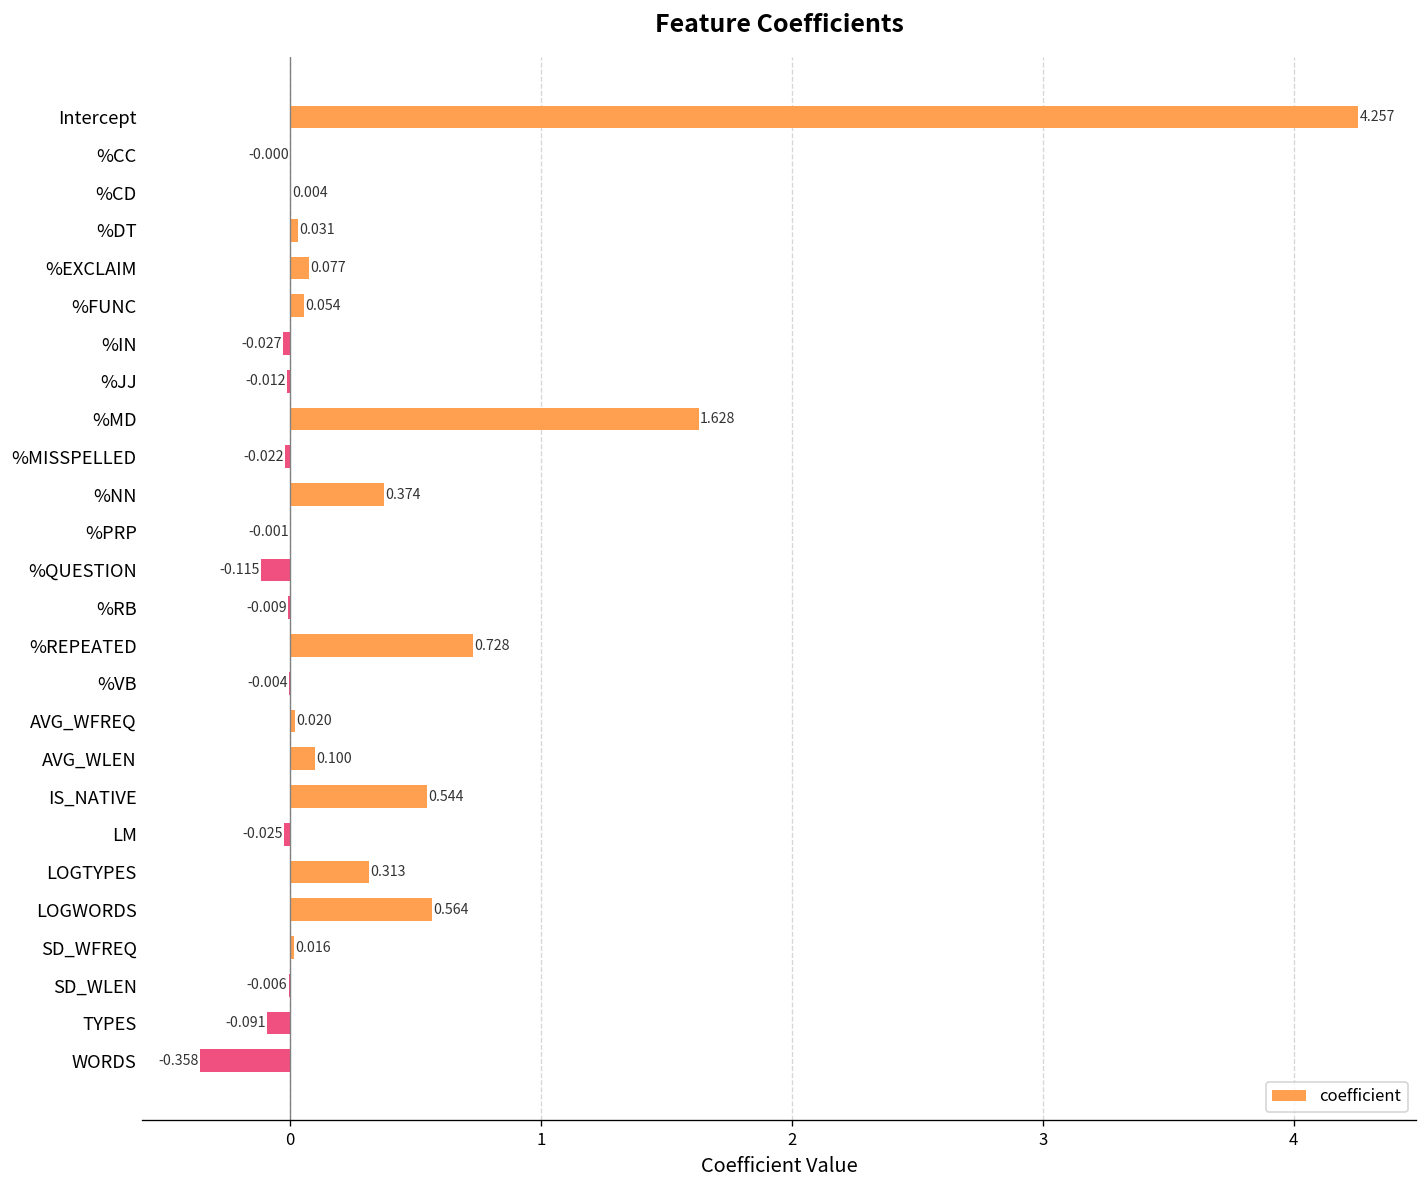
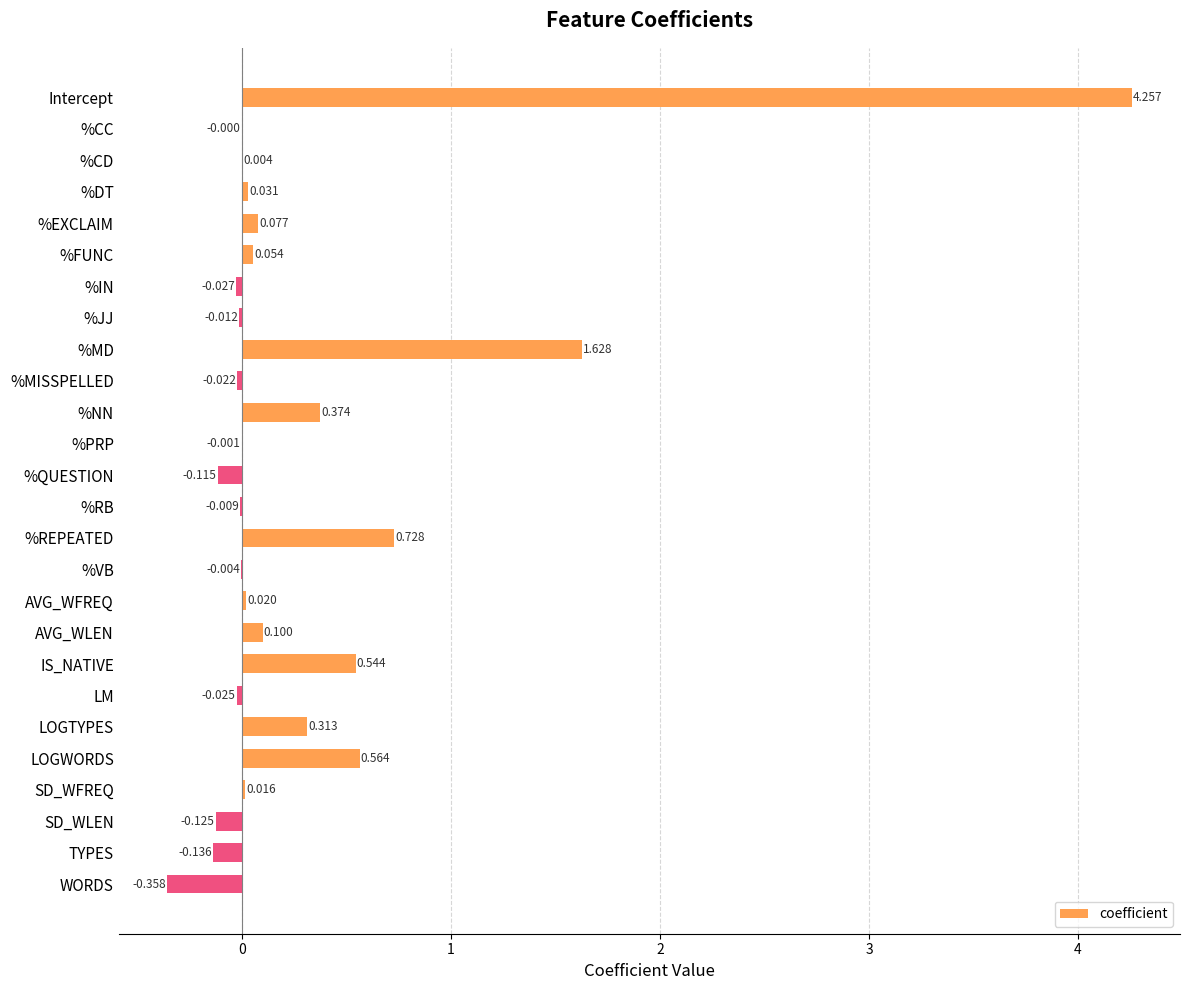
  {
    "Intercept": 4.257,
    "%CC": -0.000,
    "%CD": 0.004,
    "%DT": 0.031,
    "%EXCLAIM": 0.077,
    "%FUNC": 0.054,
    "%IN": -0.027,
    "%JJ": -0.012,
    "%MD": 1.628,
    "%MISSPELLED": -0.022,
    "%NN": 0.374,
    "%PRP": -0.001,
    "%QUESTION": -0.115,
    "%RB": -0.009,
    "%REPEATED": 0.728,
    "%VB": -0.004,
    "AVG_WFREQ": 0.020,
    "AVG_WLEN": 0.100,
    "IS_NATIVE": 0.544,
    "LM": -0.025,
    "LOGTYPES": 0.313,
    "LOGWORDS": 0.564,
    "SD_WFREQ": 0.016,
-   "SD_WLEN": -0.006,
-   "TYPES": -0.091,
+   "SD_WLEN": -0.125,
+   "TYPES": -0.136,
    "WORDS": -0.358
  }
